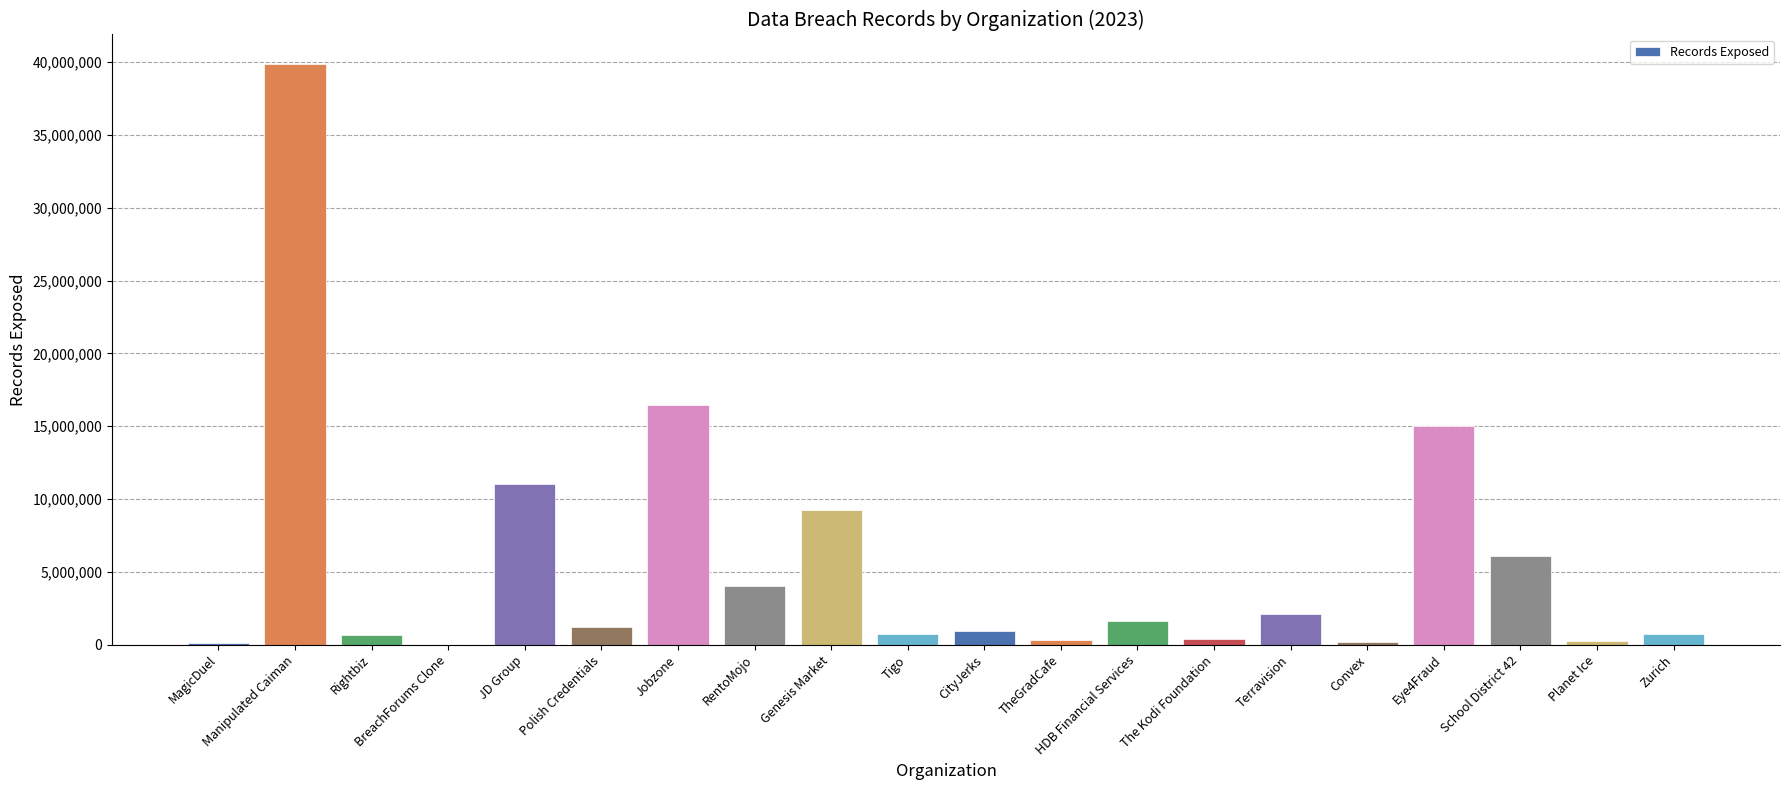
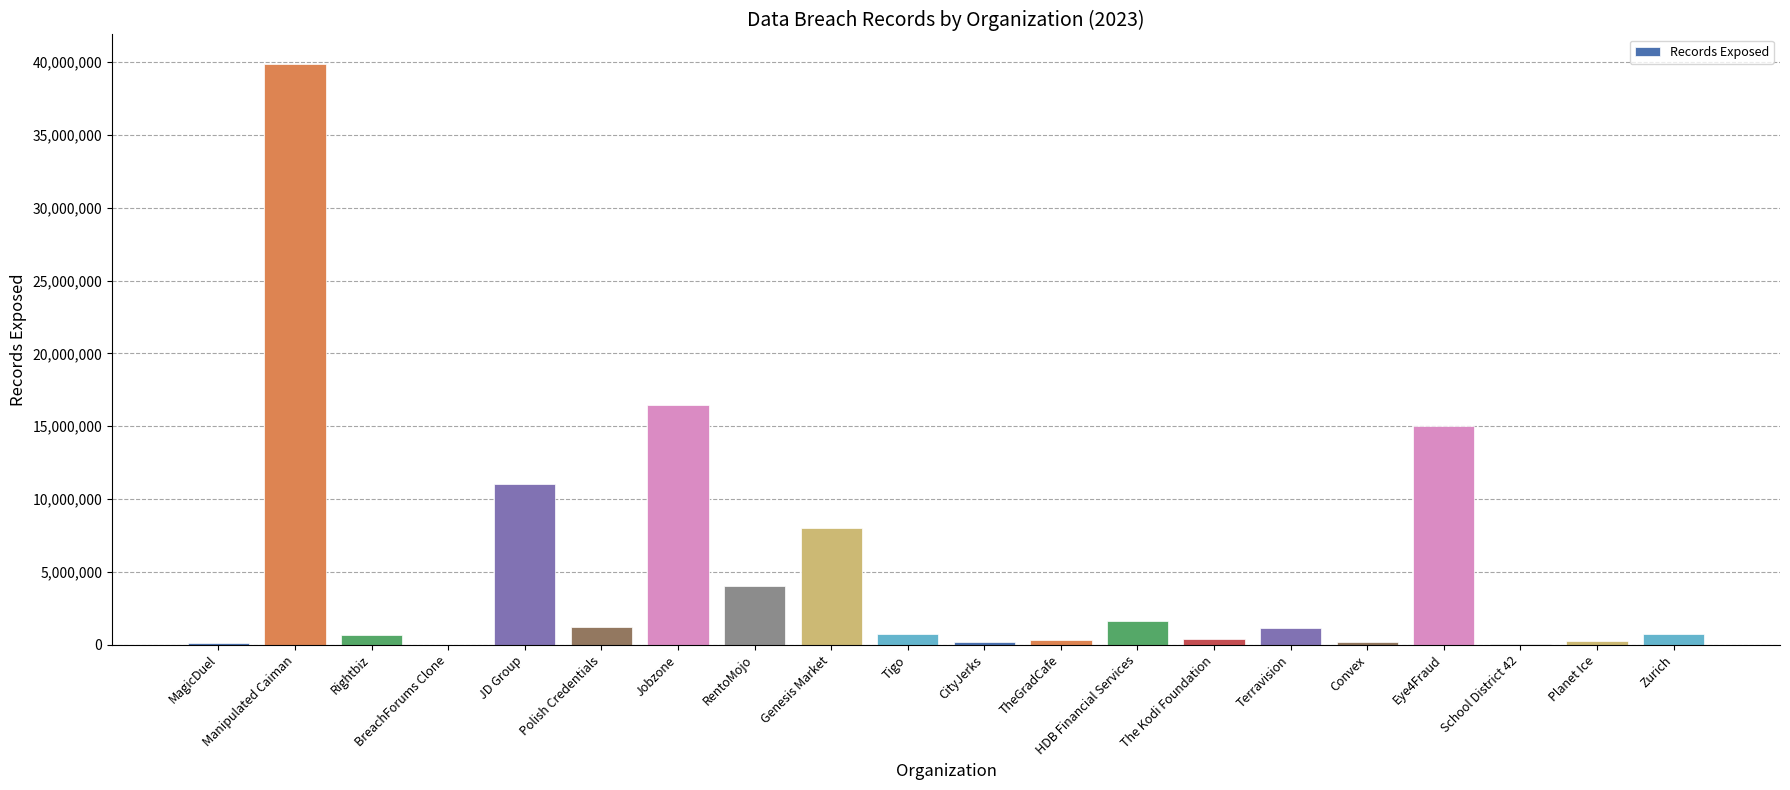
  {
    "Manipulated Caiman": "39,900,000",
    "Rightbiz": "700,000",
    "JD Group": "11,000,000",
    "Polish Credentials": "1,200,000",
    "Jobzone": "16,400,000",
    "RentoMojo": "4,100,000",
-   "Genesis Market": "9,300,000",
+   "Genesis Market": "8,000,000",
    "Tigo": "700,000",
-   "CityJerks": "1,000,000",
+   "CityJerks": "200,000",
    "TheGradCafe": "300,000",
    "HDB Financial Services": "1,700,000",
    "The Kodi Foundation": "400,000",
-   "Terravision": "2,100,000",
+   "Terravision": "1,100,000",
    "Eye4Fraud": "15,000,000",
-   "School District 42": "6,100,000",
+   "School District 42": "0",
    "Planet Ice": "200,000",
    "Zurich": "800,000"
  }
